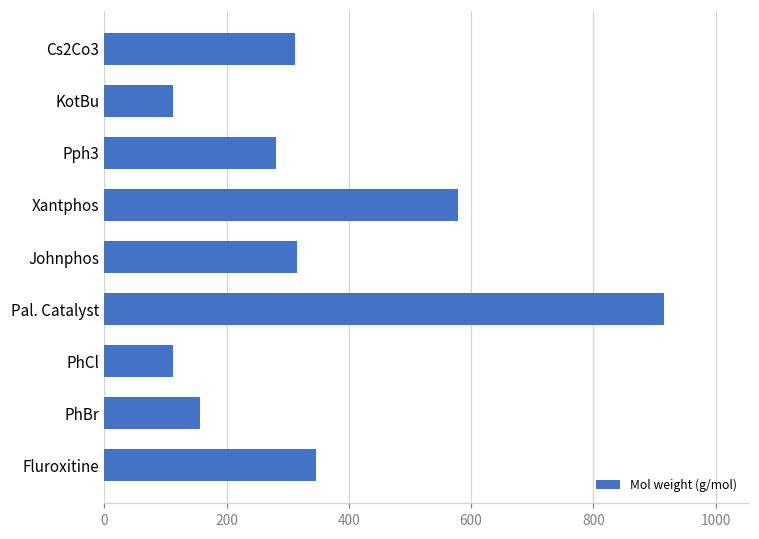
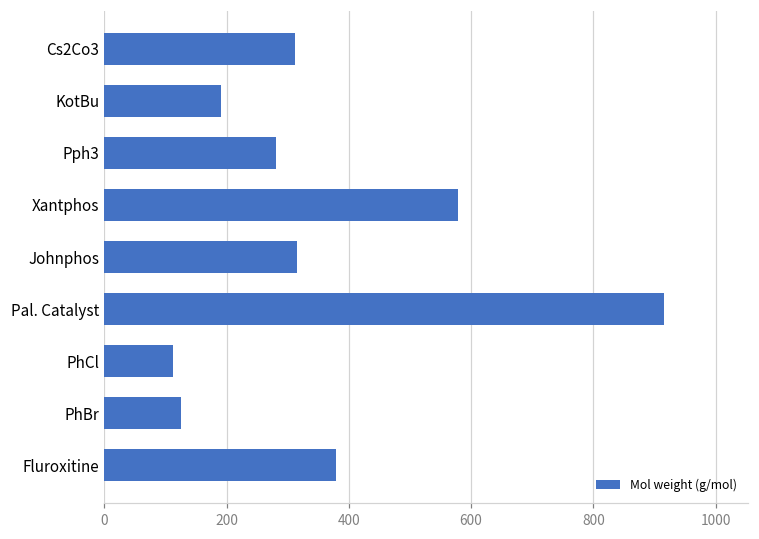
  {
    "Cs2Co3": 310,
-   "KotBu": 110,
+   "KotBu": 190,
    "Pph3": 280,
    "Xantphos": 580,
    "Johnphos": 310,
    "Pal. Catalyst": 920,
    "PhCl": 110,
-   "PhBr": 160,
-   "Fluroxitine": 350
+   "PhBr": 130,
+   "Fluroxitine": 380
  }
